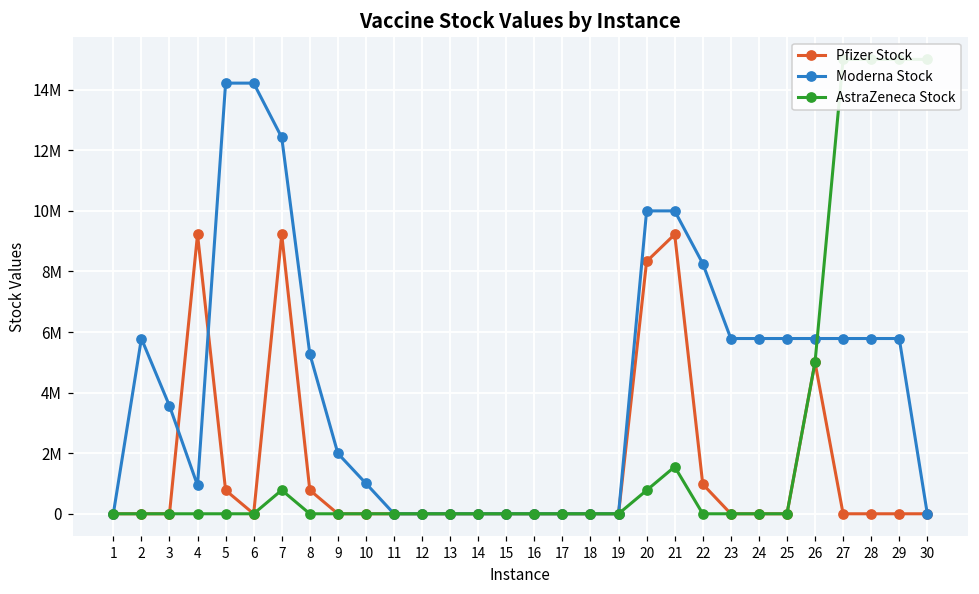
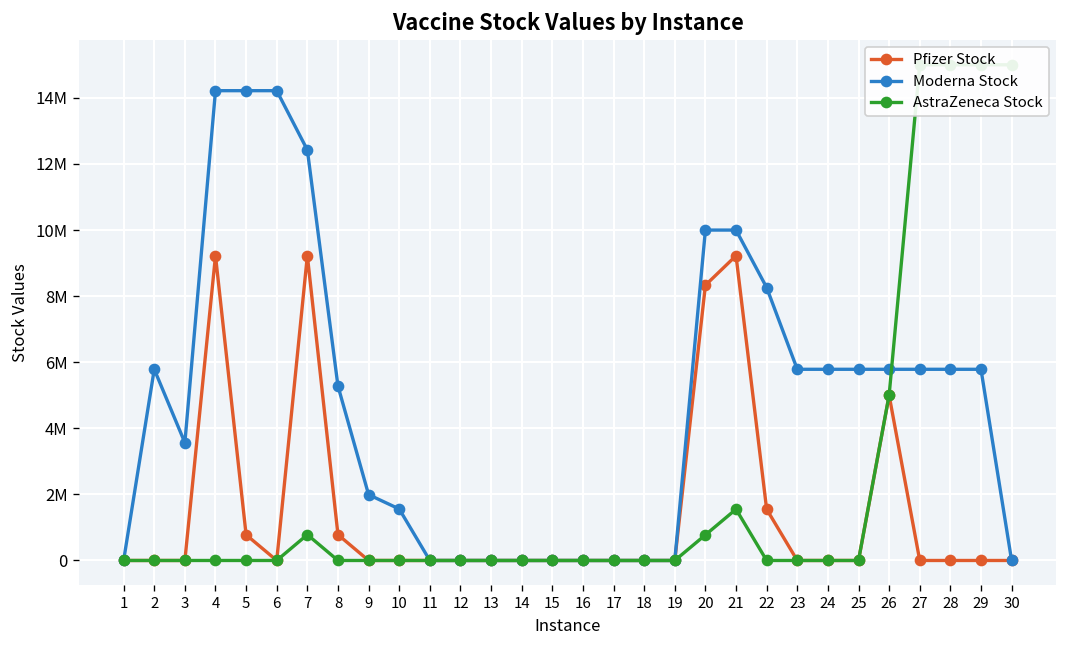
  {
    "Pfizer Stock": {
      "4": 9200000,
      "5": 800000,
      "7": 9200000,
      "8": 800000,
      "20": 8300000,
      "21": 9200000,
-     "22": 1000000,
+     "22": 1600000,
      "27": 0,
      "28": 0,
      "29": 0
    },
    "Moderna Stock": {
      "2": 5800000,
      "3": 3600000,
-     "4": 900000,
+     "4": 14200000,
      "5": 14200000,
      "6": 14200000,
      "7": 12400000,
      "8": 5300000,
      "9": 2000000,
-     "10": 1000000,
+     "10": 1600000,
      "20": 10000000,
      "21": 10000000,
      "22": 8300000,
      "23": 5800000,
      "24": 5800000,
      "25": 5800000,
      "26": 5800000,
      "27": 5800000,
      "28": 5800000,
      "29": 5800000
    },
    "AstraZeneca Stock": {
      "4": 0,
      "5": 0,
      "7": 800000,
      "8": 0,
      "20": 800000,
      "21": 1600000,
      "22": 0
    }
  }
